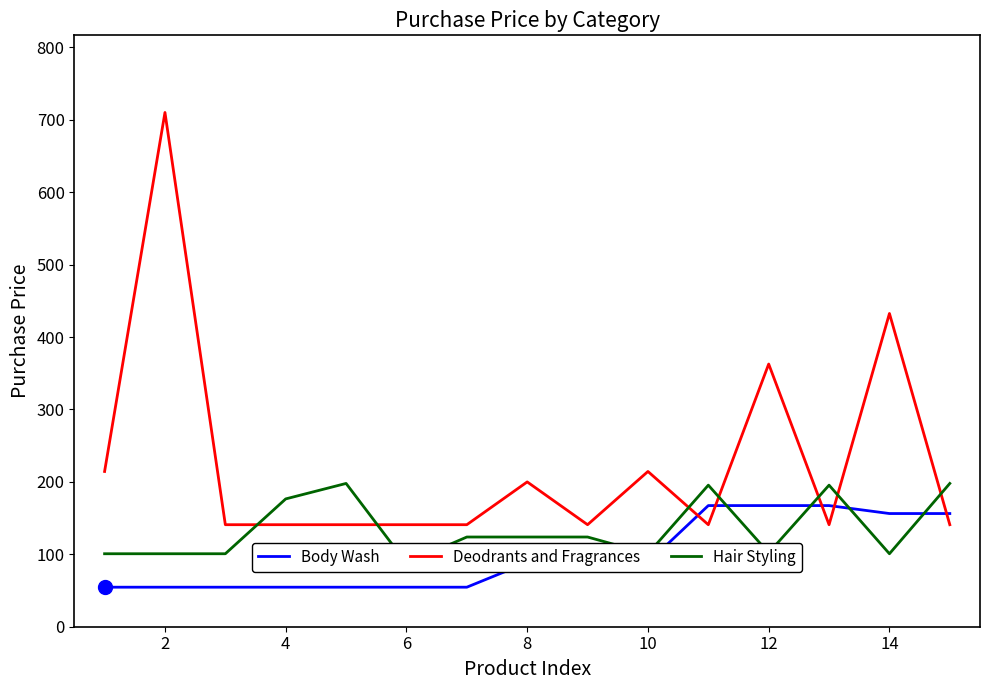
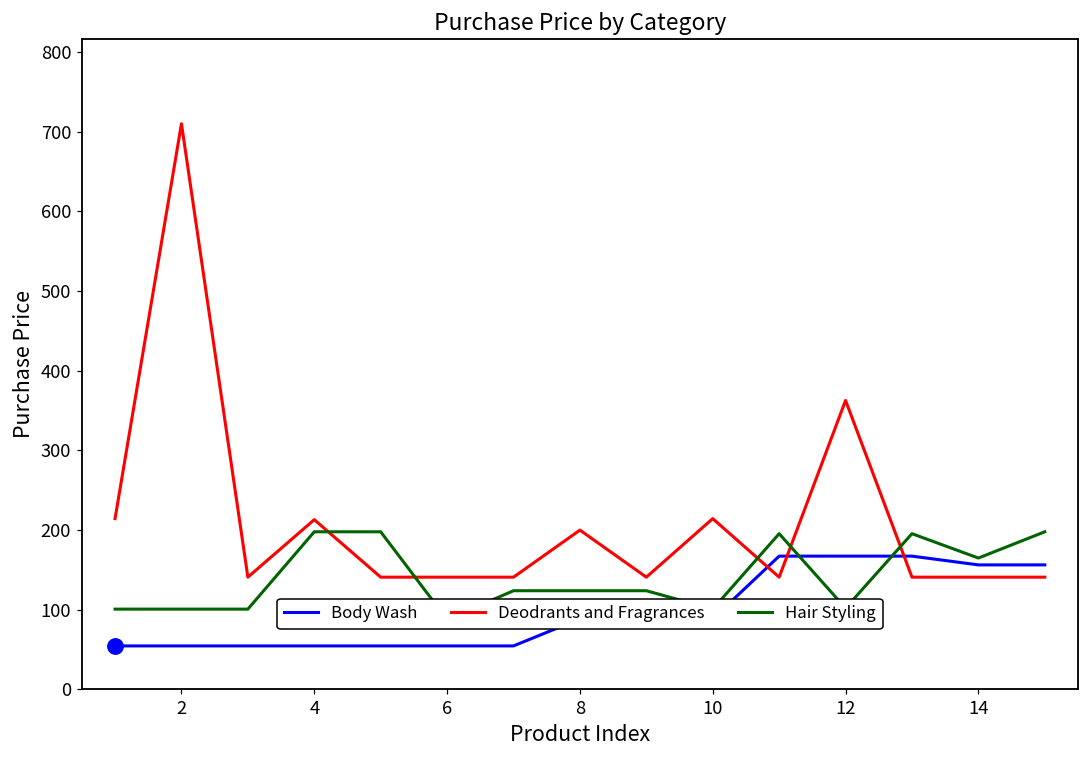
  {
    "Deodrants and Fragrances": {
      "2": 710,
-     "4": 140,
+     "4": 210,
      "6": 140,
      "8": 200,
      "10": 210,
      "12": 360,
-     "14": 430
+     "14": 140
    },
    "Hair Styling": {
      "2": 100,
-     "4": 180,
+     "4": 200,
      "8": 120,
-     "14": 100
+     "14": 160
    }
  }
